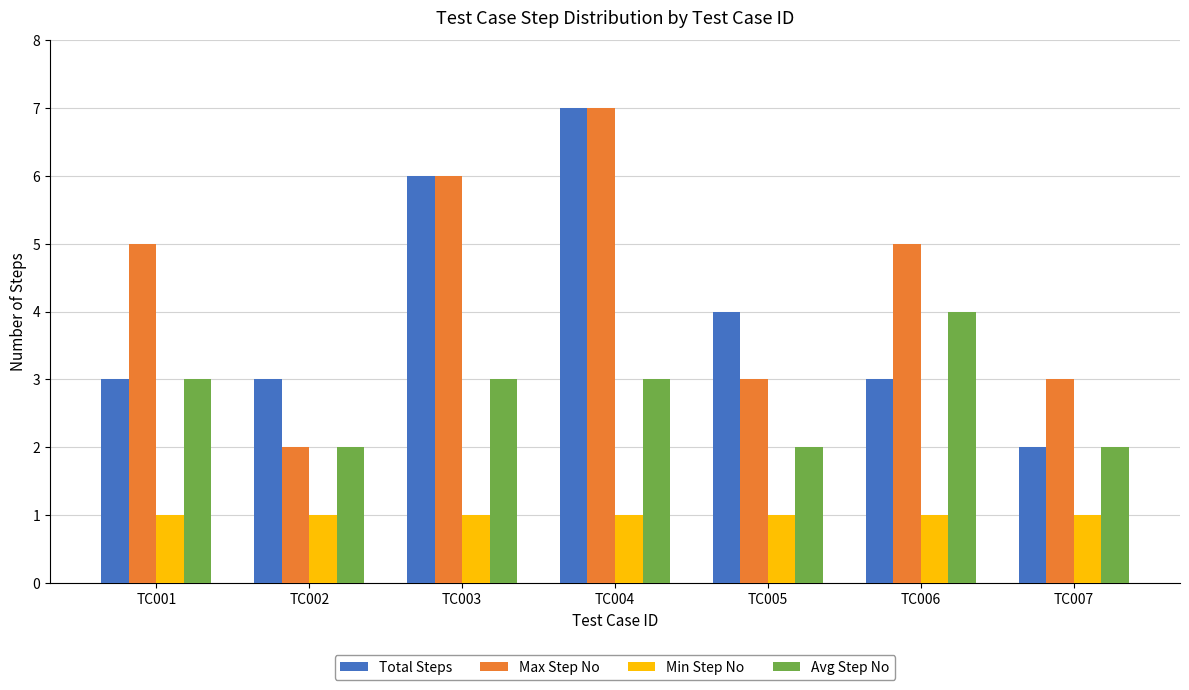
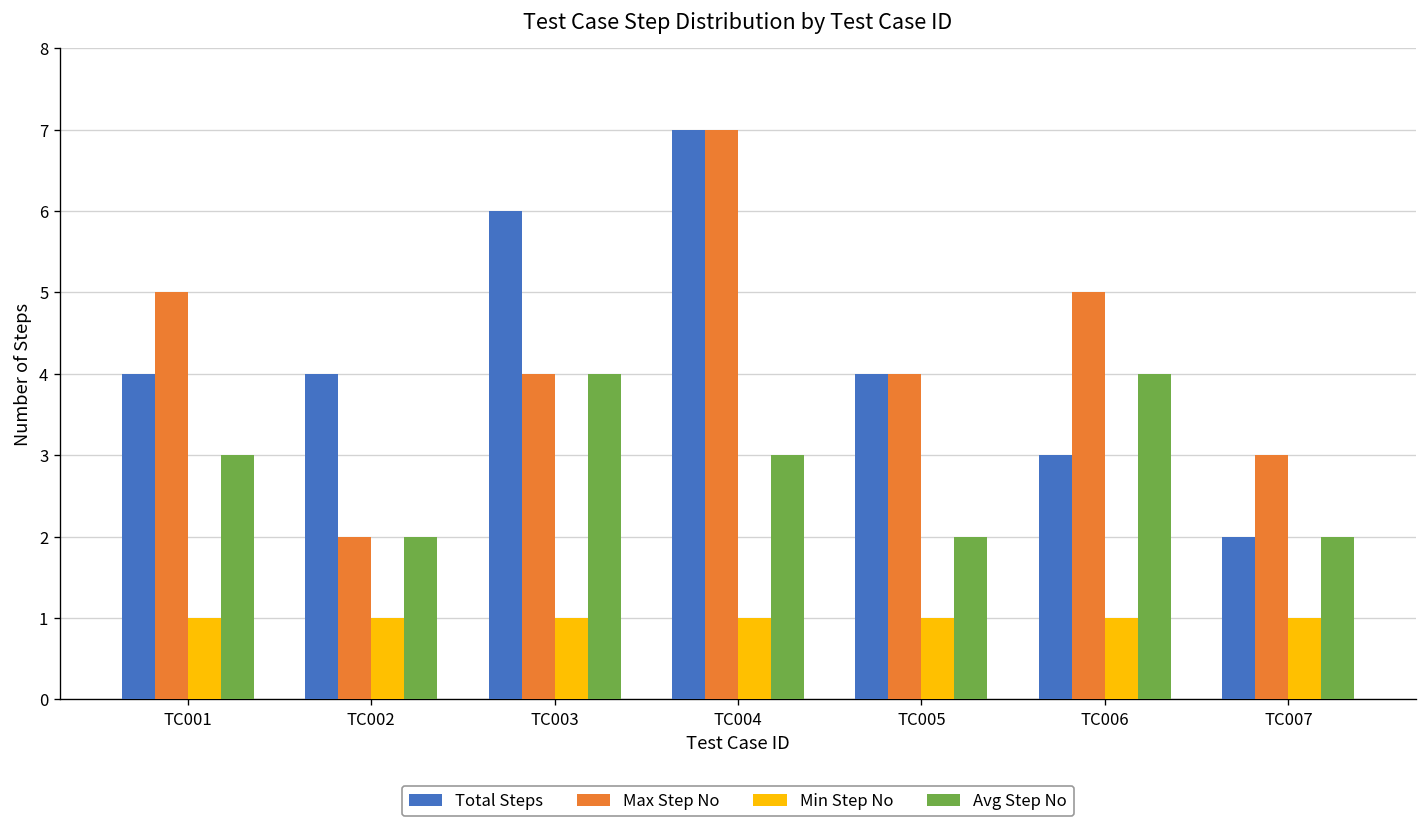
  {
    "Total Steps": {
-     "TC001": 3,
-     "TC002": 3,
+     "TC001": 4,
+     "TC002": 4,
      "TC003": 6,
      "TC004": 7,
      "TC005": 4,
      "TC006": 3,
      "TC007": 2
    },
    "Max Step No": {
      "TC001": 5,
      "TC002": 2,
-     "TC003": 6,
+     "TC003": 4,
      "TC004": 7,
-     "TC005": 3,
+     "TC005": 4,
      "TC006": 5,
      "TC007": 3
    },
    "Min Step No": {
      "TC001": 1,
      "TC002": 1,
      "TC003": 1,
      "TC004": 1,
      "TC005": 1,
      "TC006": 1,
      "TC007": 1
    },
    "Avg Step No": {
      "TC001": 3,
      "TC002": 2,
-     "TC003": 3,
+     "TC003": 4,
      "TC004": 3,
      "TC005": 2,
      "TC006": 4,
      "TC007": 2
    }
  }
